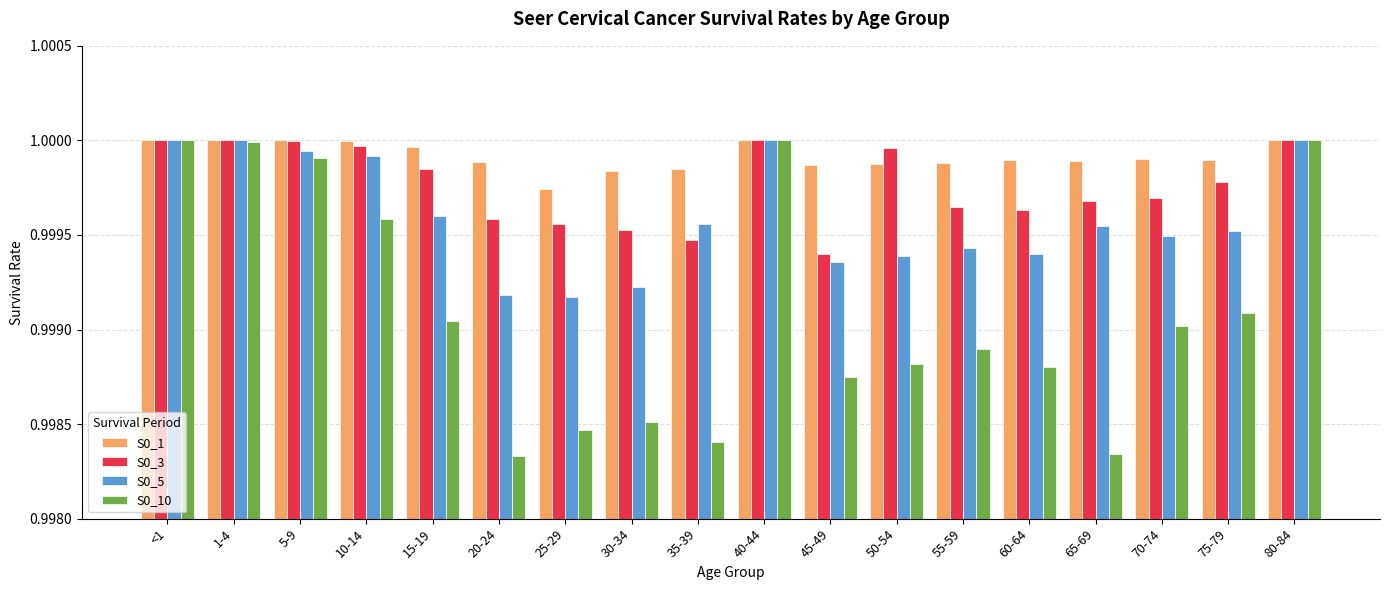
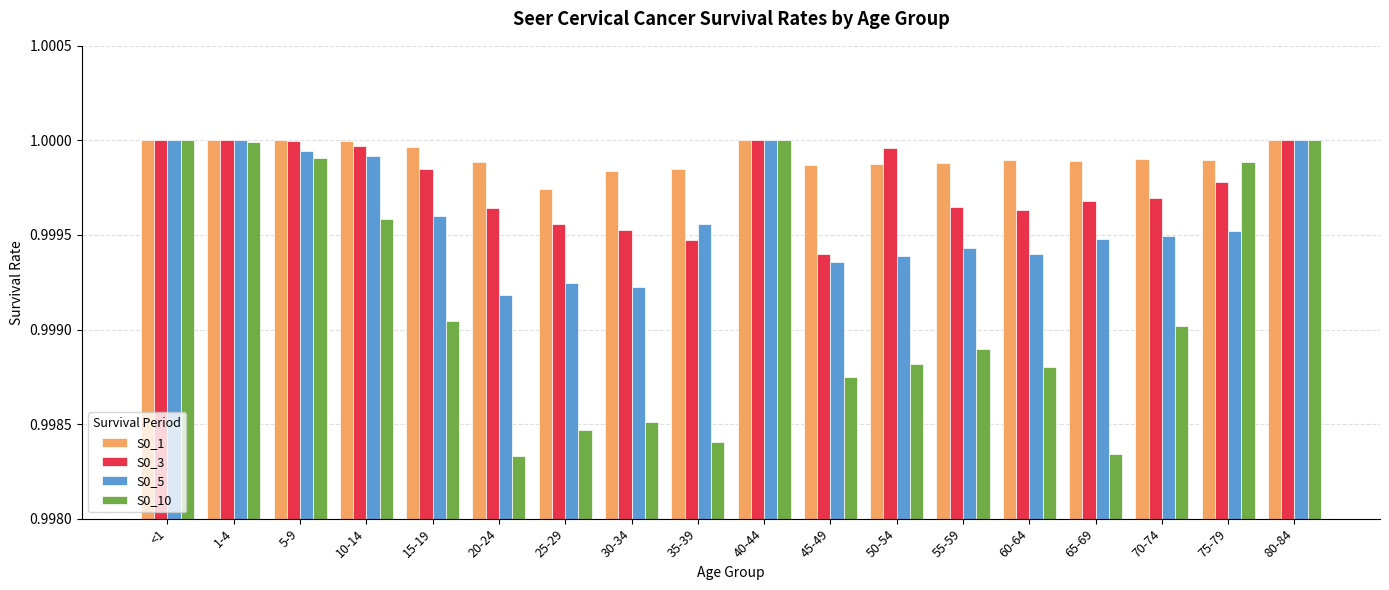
  {
    "S0_1": {
      "<1": 1.00000,
      "1-4": 1.00000,
      "5-9": 1.00000,
      "10-14": 1.00000,
      "15-19": 0.99996,
      "20-24": 0.99989,
      "25-29": 0.99974,
      "30-34": 0.99984,
      "35-39": 0.99985,
      "40-44": 1.00000,
      "45-49": 0.99987,
      "50-54": 0.99988,
      "55-59": 0.99988,
      "60-64": 0.99989,
      "65-69": 0.99989,
      "70-74": 0.99990,
      "75-79": 0.99990,
      "80-84": 1.00000
    },
    "S0_3": {
      "<1": 1.00000,
      "1-4": 1.00000,
      "5-9": 1.00000,
      "10-14": 0.99997,
      "15-19": 0.99985,
-     "20-24": 0.99958,
+     "20-24": 0.99964,
      "25-29": 0.99956,
      "30-34": 0.99953,
      "35-39": 0.99947,
      "40-44": 1.00000,
      "45-49": 0.99940,
      "50-54": 0.99996,
      "55-59": 0.99965,
      "60-64": 0.99963,
      "65-69": 0.99968,
      "70-74": 0.99970,
      "75-79": 0.99978,
      "80-84": 1.00000
    },
    "S0_5": {
      "<1": 1.00000,
      "1-4": 1.00000,
      "5-9": 0.99994,
      "10-14": 0.99992,
      "15-19": 0.99960,
      "20-24": 0.99918,
-     "25-29": 0.99917,
+     "25-29": 0.99925,
      "30-34": 0.99922,
      "35-39": 0.99956,
      "40-44": 1.00000,
      "45-49": 0.99936,
      "50-54": 0.99939,
      "55-59": 0.99943,
      "60-64": 0.99940,
-     "65-69": 0.99955,
+     "65-69": 0.99948,
      "70-74": 0.99949,
      "75-79": 0.99952,
      "80-84": 1.00000
    },
    "S0_10": {
      "<1": 1.00000,
      "1-4": 0.99999,
      "5-9": 0.99991,
      "10-14": 0.99959,
      "15-19": 0.99905,
      "20-24": 0.99833,
      "25-29": 0.99847,
      "30-34": 0.99851,
      "35-39": 0.99840,
      "40-44": 1.00000,
      "45-49": 0.99875,
      "50-54": 0.99882,
      "55-59": 0.99890,
      "60-64": 0.99880,
      "65-69": 0.99834,
      "70-74": 0.99902,
-     "75-79": 0.99909,
+     "75-79": 0.99989,
      "80-84": 1.00000
    }
  }
